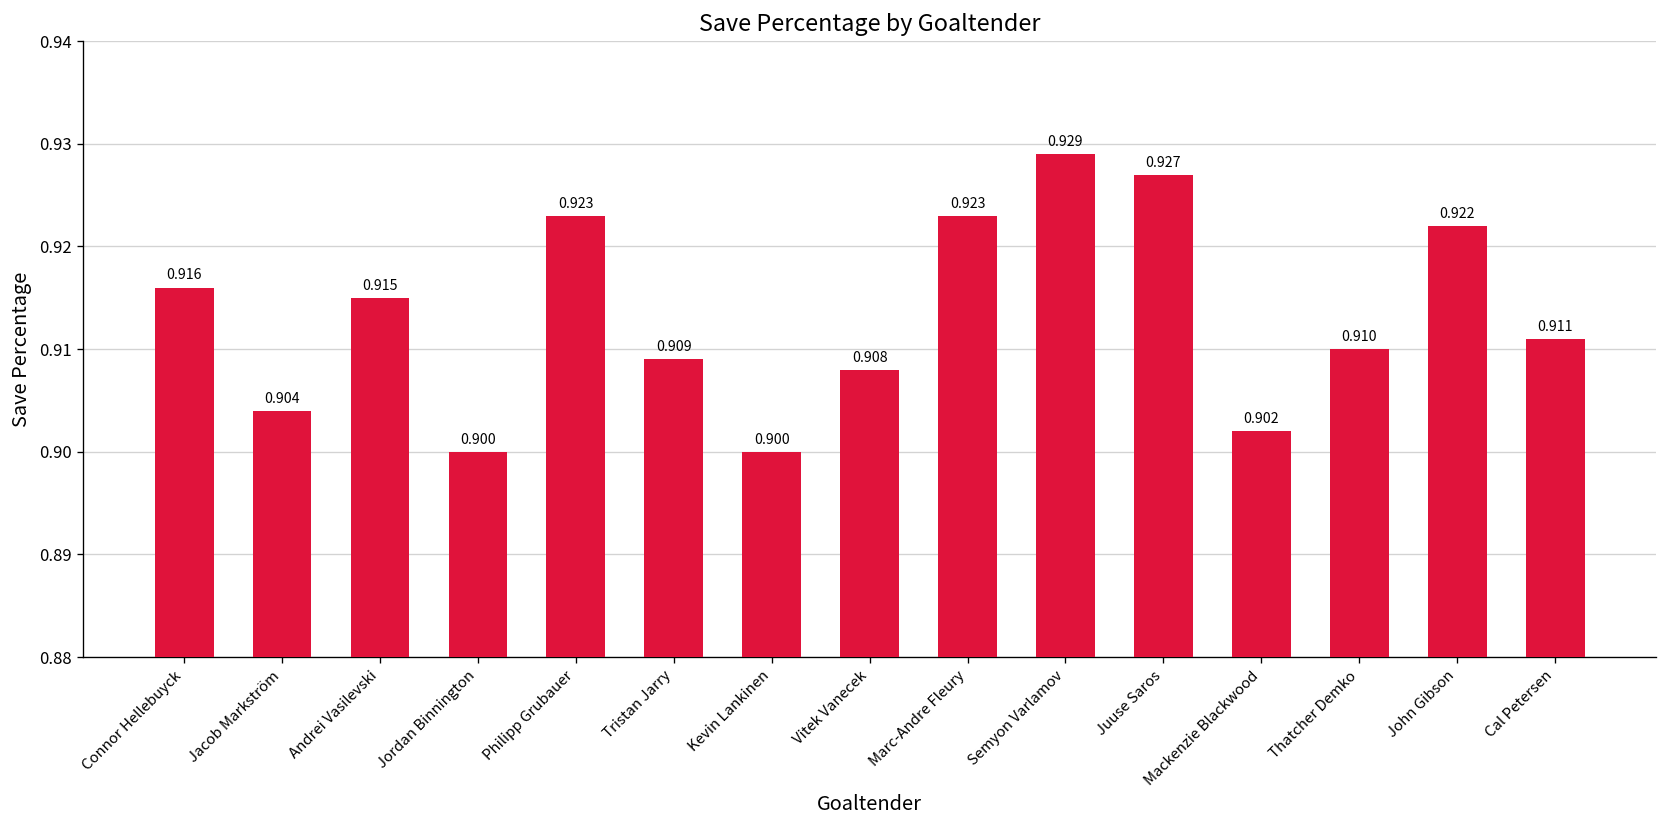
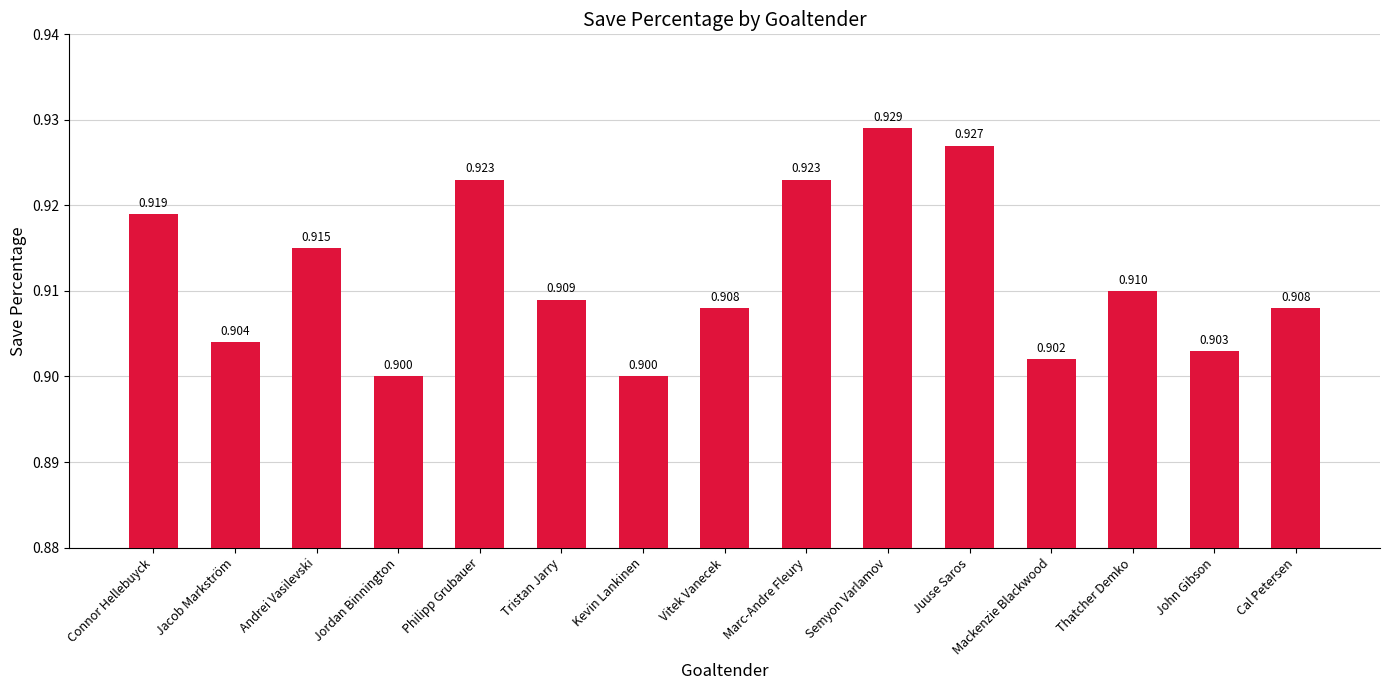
  {
-   "Connor Hellebuyck": 0.916,
+   "Connor Hellebuyck": 0.919,
    "Jacob Markström": 0.904,
    "Andrei Vasilevski": 0.915,
    "Jordan Binnington": 0.900,
    "Philipp Grubauer": 0.923,
    "Tristan Jarry": 0.909,
    "Kevin Lankinen": 0.900,
    "Vitek Vanecek": 0.908,
    "Marc-Andre Fleury": 0.923,
    "Semyon Varlamov": 0.929,
    "Juuse Saros": 0.927,
    "Mackenzie Blackwood": 0.902,
    "Thatcher Demko": 0.910,
-   "John Gibson": 0.922,
-   "Cal Petersen": 0.911
+   "John Gibson": 0.903,
+   "Cal Petersen": 0.908
  }
